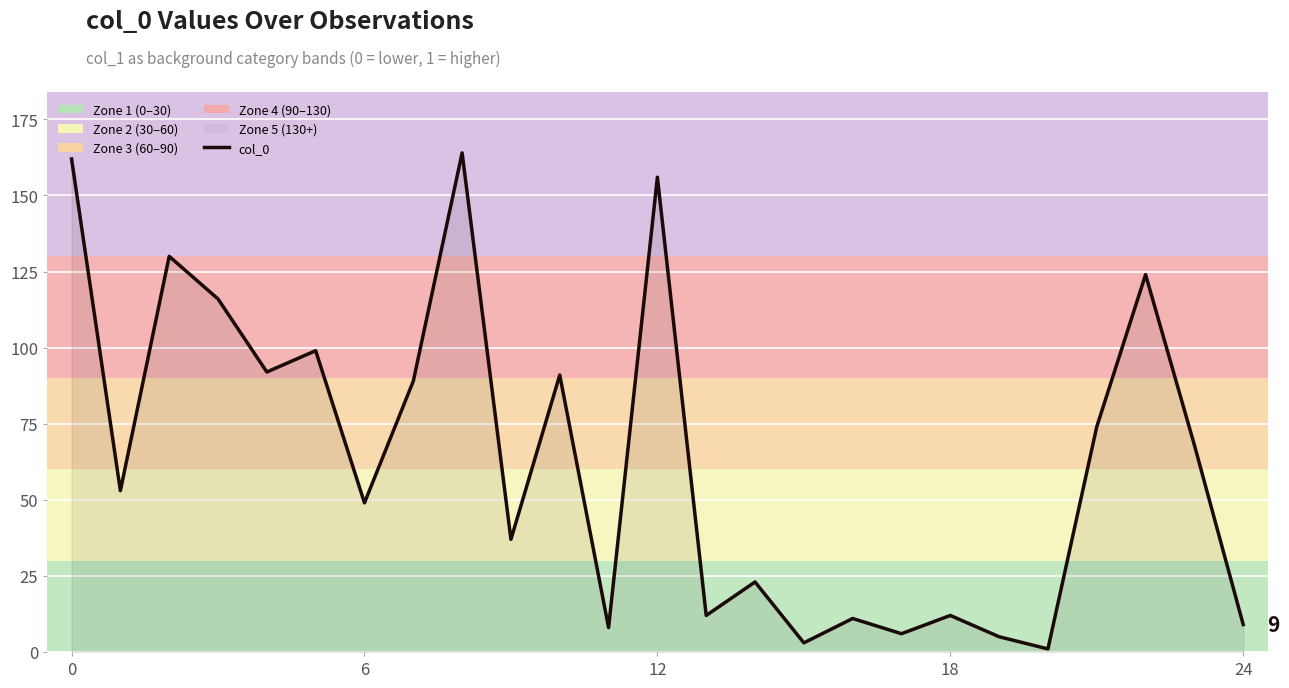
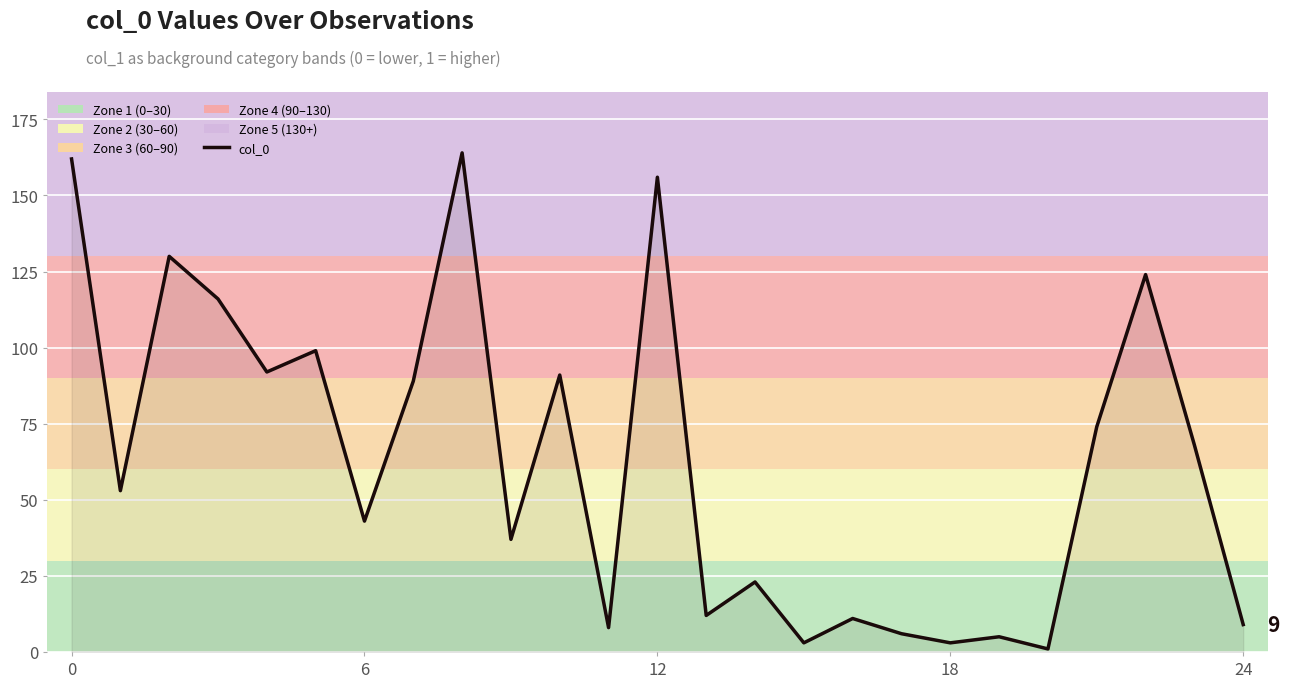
  {
    "0": 162,
-   "6": 49,
+   "6": 43,
    "12": 156,
-   "18": 12
+   "18": 3
  }
